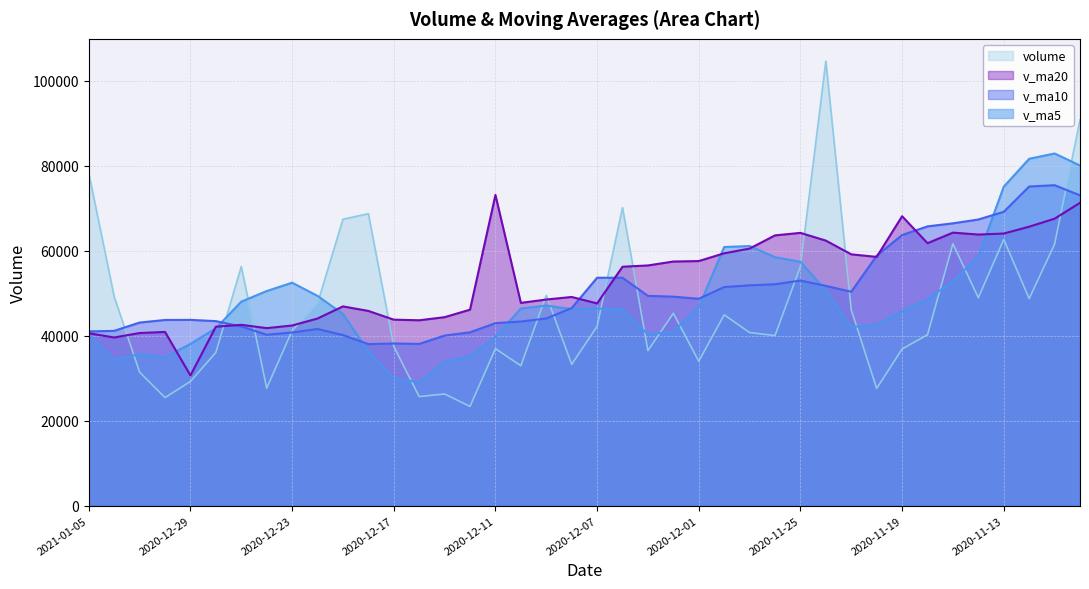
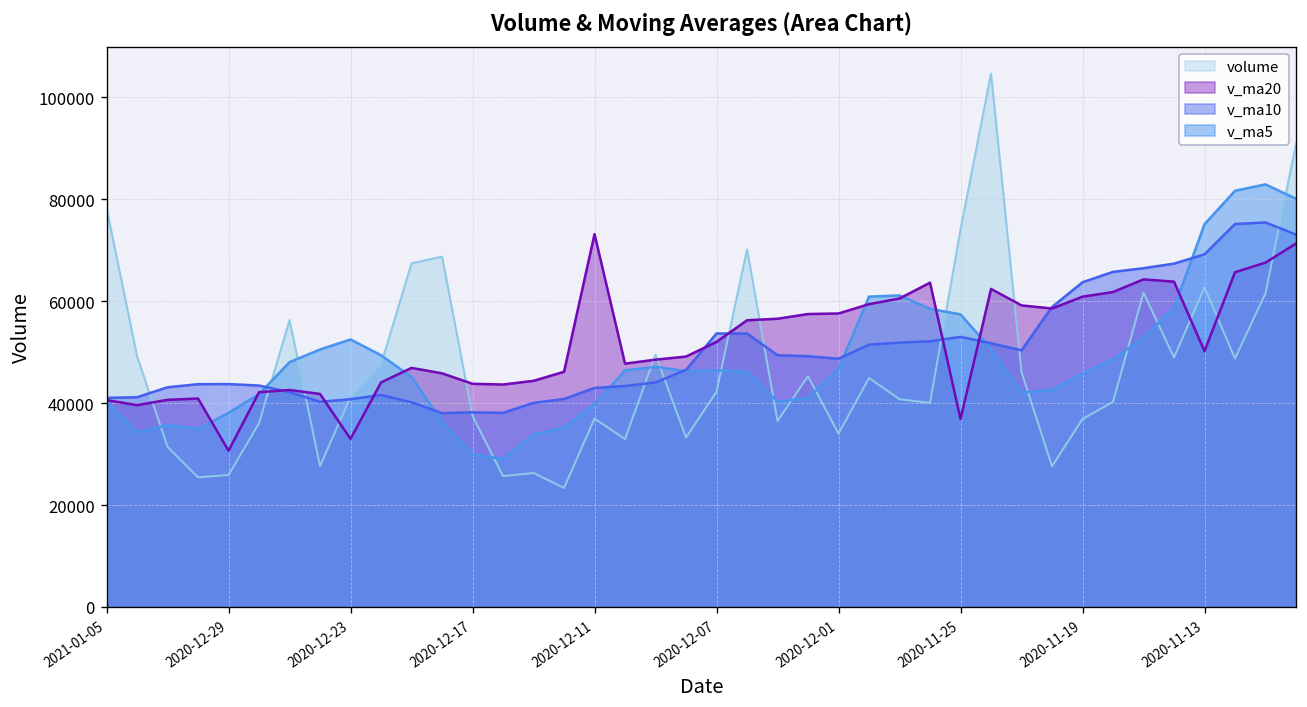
  {
    "volume": {
      "2021-01-05": 78000,
-     "2020-12-29": 29000,
+     "2020-12-29": 26000,
      "2020-12-17": 37000,
      "2020-12-11": 37000,
      "2020-12-07": 42000,
      "2020-12-01": 34000,
-     "2020-11-25": 56000,
+     "2020-11-25": 74000,
      "2020-11-19": 37000,
      "2020-11-13": 63000
    },
    "v_ma20": {
      "2020-12-29": 31000,
-     "2020-12-23": 42000,
+     "2020-12-23": 33000,
      "2020-12-17": 44000,
      "2020-12-11": 73000,
-     "2020-12-07": 48000,
+     "2020-12-07": 52000,
      "2020-12-01": 58000,
-     "2020-11-25": 64000,
-     "2020-11-19": 68000,
-     "2020-11-13": 64000
+     "2020-11-25": 37000,
+     "2020-11-19": 61000,
+     "2020-11-13": 50000
    }
  }
